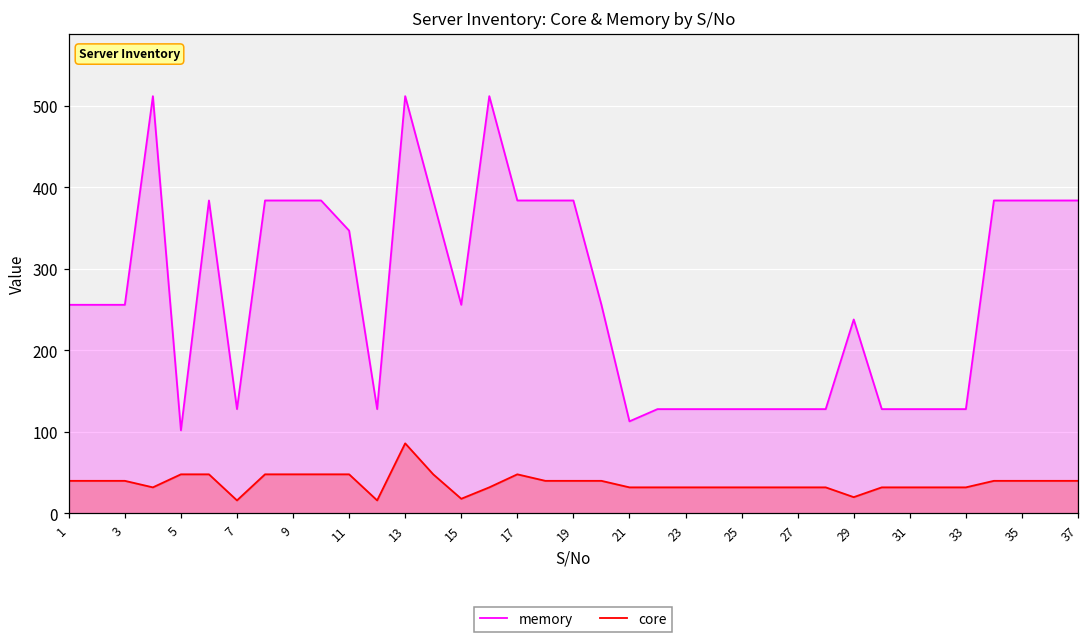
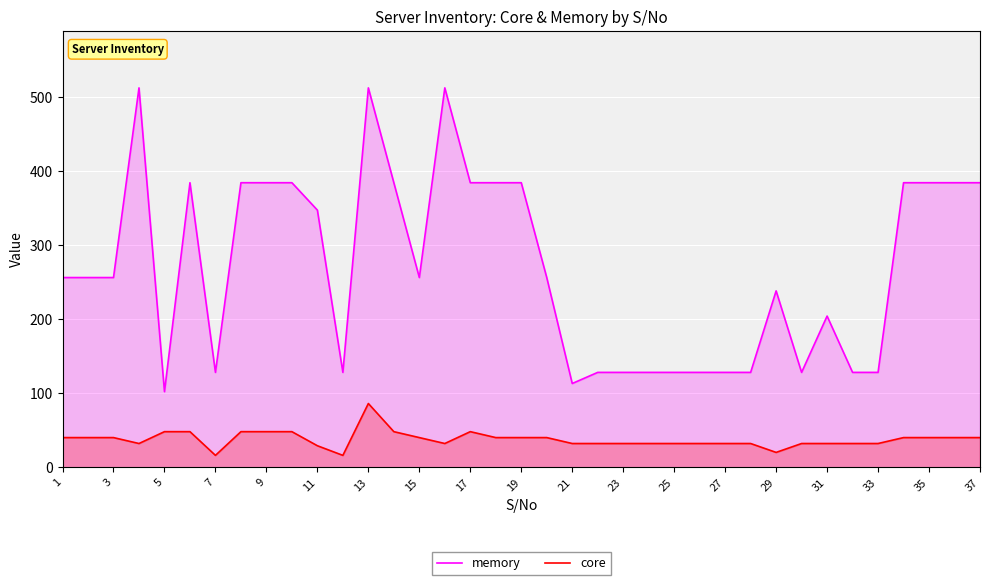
  {
    "memory": {
      "1": 260,
      "3": 260,
      "5": 100,
      "7": 130,
      "9": 380,
      "11": 350,
      "13": 510,
      "15": 260,
      "17": 380,
      "19": 380,
      "21": 110,
      "23": 130,
      "25": 130,
      "27": 130,
      "29": 240,
-     "31": 130,
+     "31": 200,
      "33": 130,
      "35": 380,
      "37": 380
    },
    "core": {
      "1": 40,
      "3": 40,
      "5": 50,
      "7": 20,
      "9": 50,
-     "11": 50,
+     "11": 30,
      "13": 90,
-     "15": 20,
+     "15": 40,
      "17": 50,
      "19": 40,
      "21": 30,
      "23": 30,
      "25": 30,
      "27": 30,
      "29": 20,
      "31": 30,
      "33": 30,
      "35": 40,
      "37": 40
    }
  }
